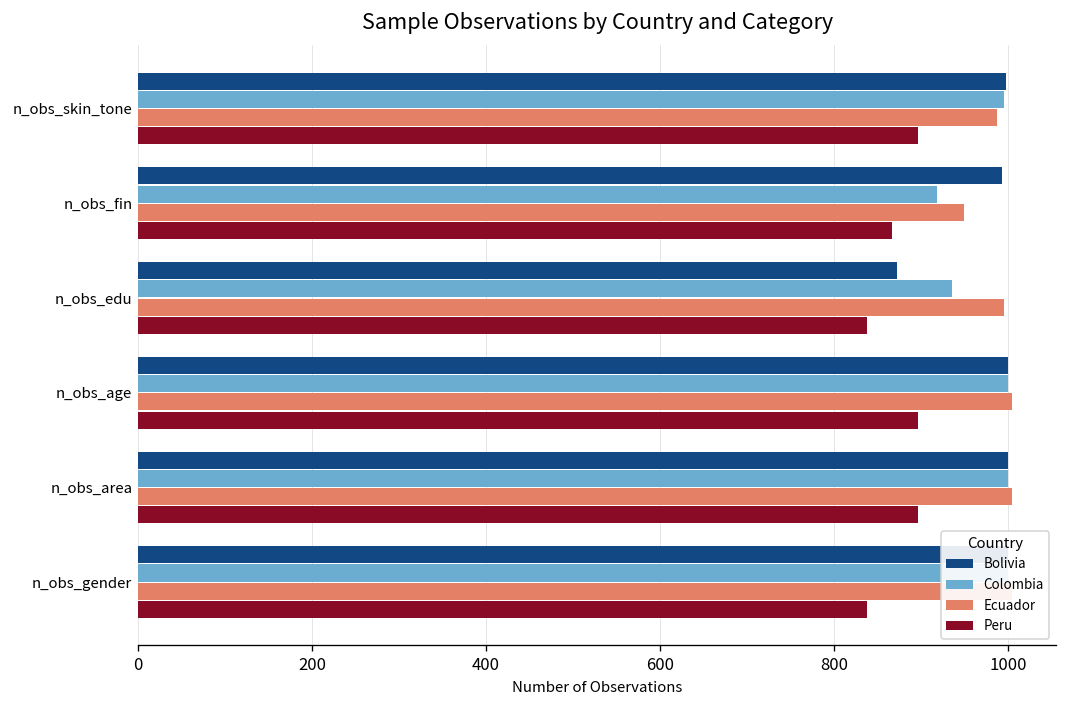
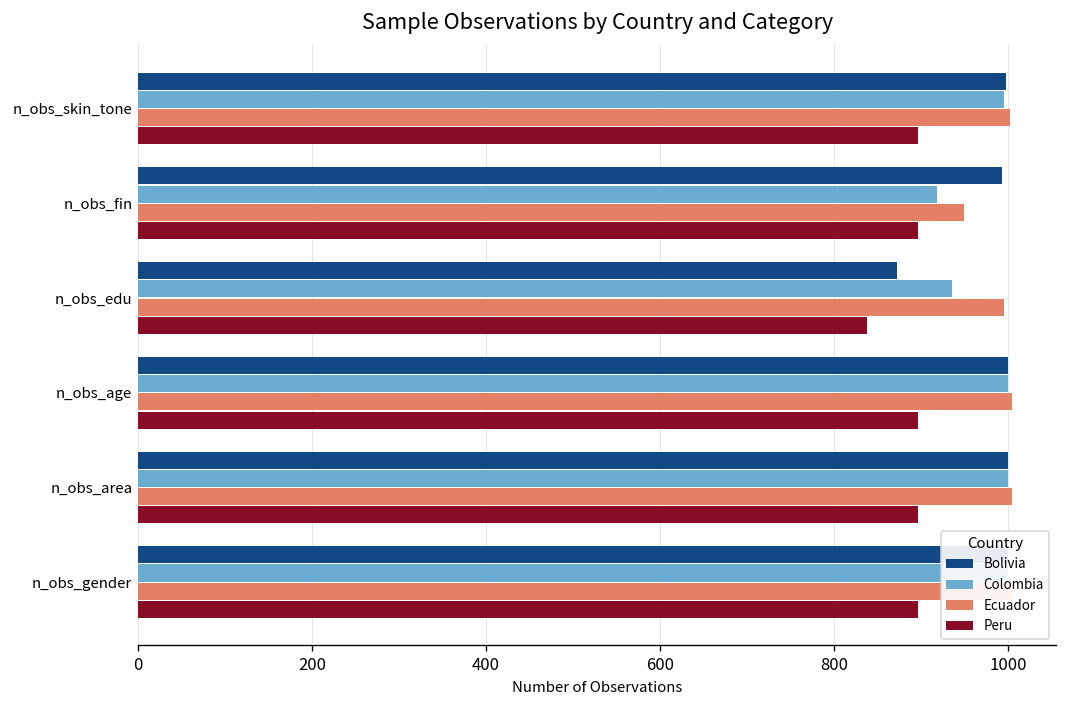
  {
    "Bolivia": {
      "n_obs_skin_tone": 1000,
      "n_obs_fin": 990,
      "n_obs_edu": 870,
      "n_obs_age": 1000,
      "n_obs_area": 1000
    },
    "Colombia": {
      "n_obs_skin_tone": 1000,
      "n_obs_fin": 920,
      "n_obs_edu": 940,
      "n_obs_age": 1000,
      "n_obs_area": 1000
    },
    "Ecuador": {
-     "n_obs_skin_tone": 990,
+     "n_obs_skin_tone": 1000,
      "n_obs_fin": 950,
      "n_obs_edu": 1000,
      "n_obs_age": 1010,
      "n_obs_area": 1010
    },
    "Peru": {
      "n_obs_skin_tone": 900,
-     "n_obs_fin": 870,
+     "n_obs_fin": 900,
      "n_obs_edu": 840,
      "n_obs_age": 900,
      "n_obs_area": 900,
-     "n_obs_gender": 840
+     "n_obs_gender": 900
    }
  }
